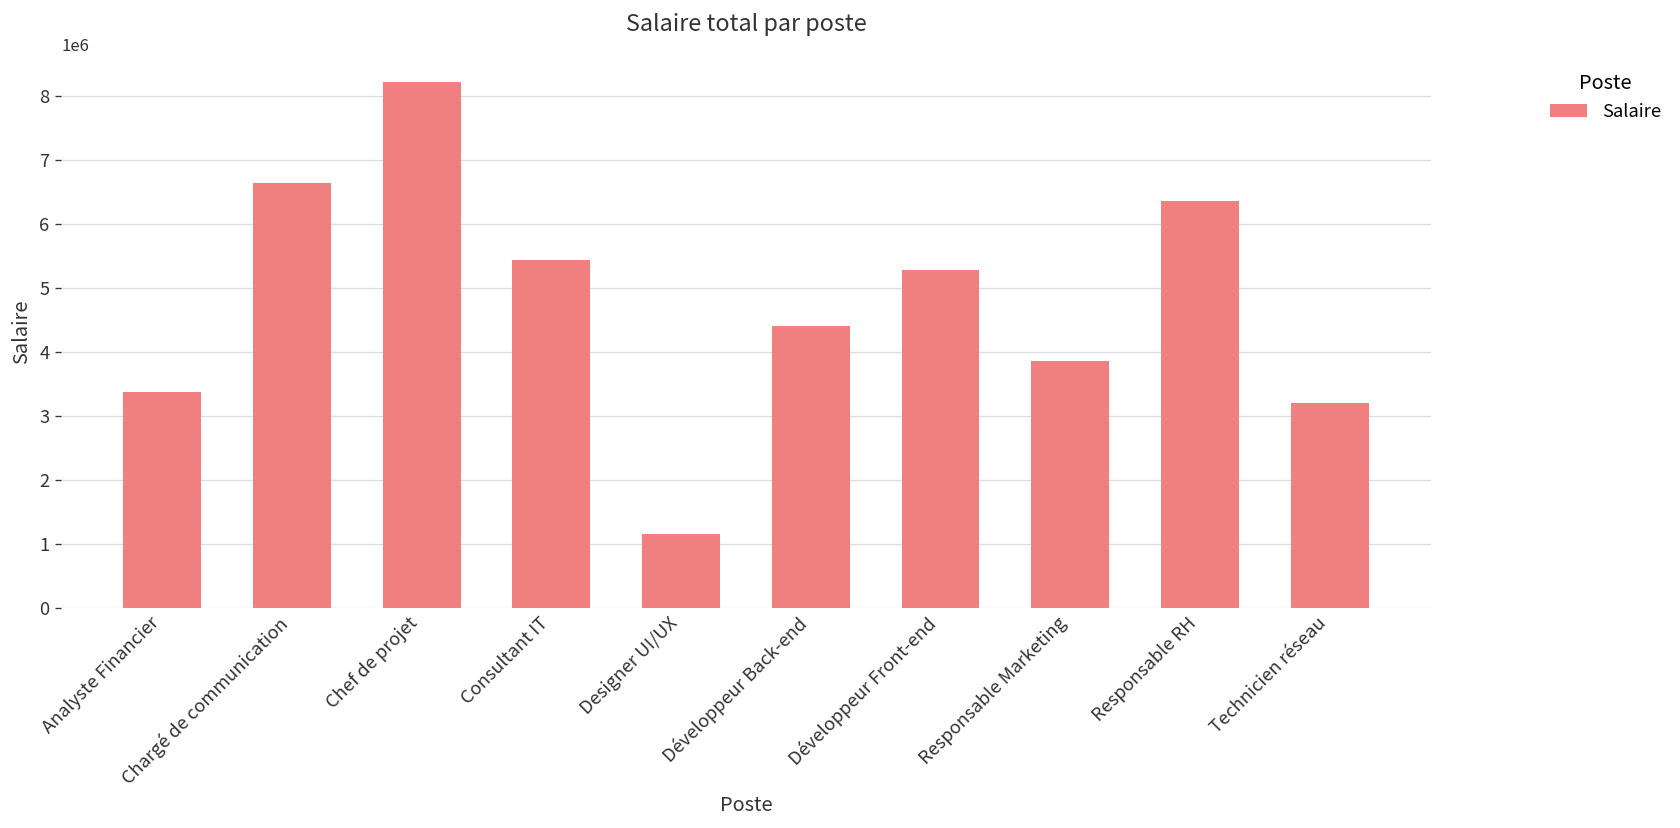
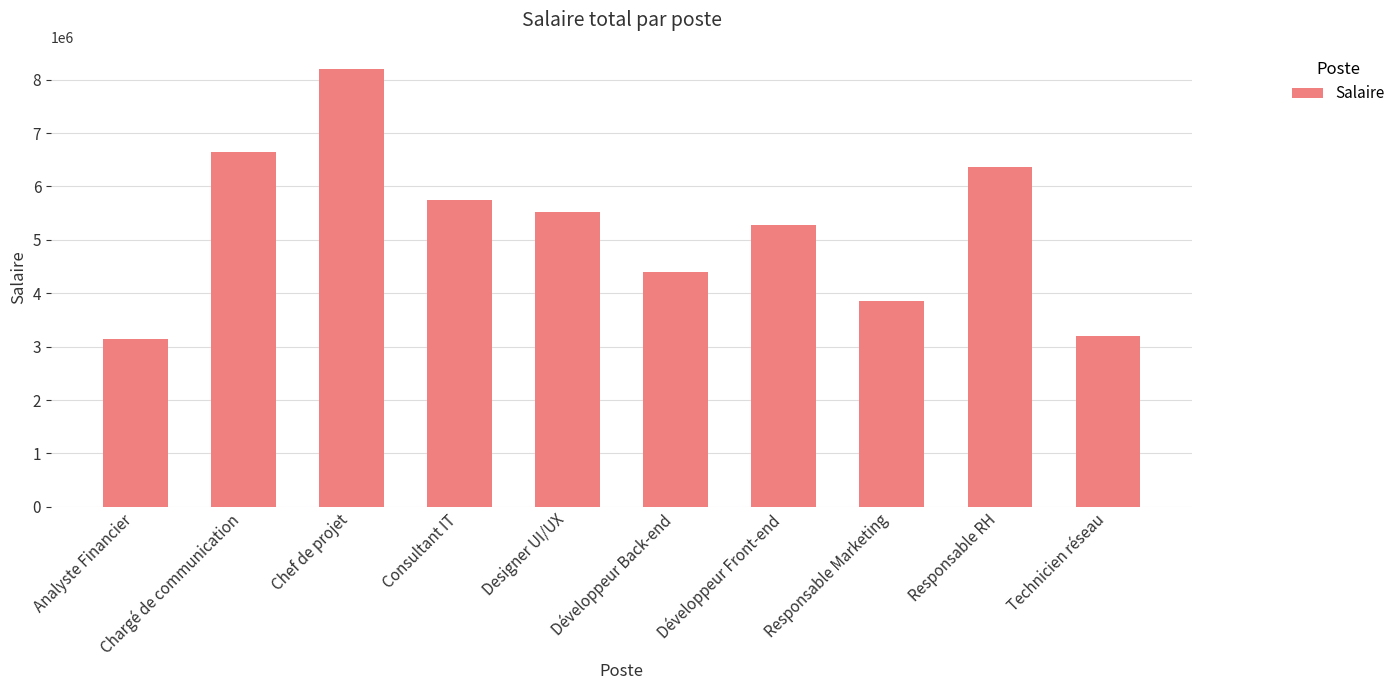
  {
-   "Analyste Financier": 3400000,
+   "Analyste Financier": 3200000,
    "Chargé de communication": 6600000,
    "Chef de projet": 8200000,
-   "Consultant IT": 5400000,
-   "Designer UI/UX": 1200000,
+   "Consultant IT": 5800000,
+   "Designer UI/UX": 5500000,
    "Développeur Back-end": 4400000,
    "Développeur Front-end": 5300000,
    "Responsable Marketing": 3900000,
    "Responsable RH": 6400000,
    "Technicien réseau": 3200000
  }
